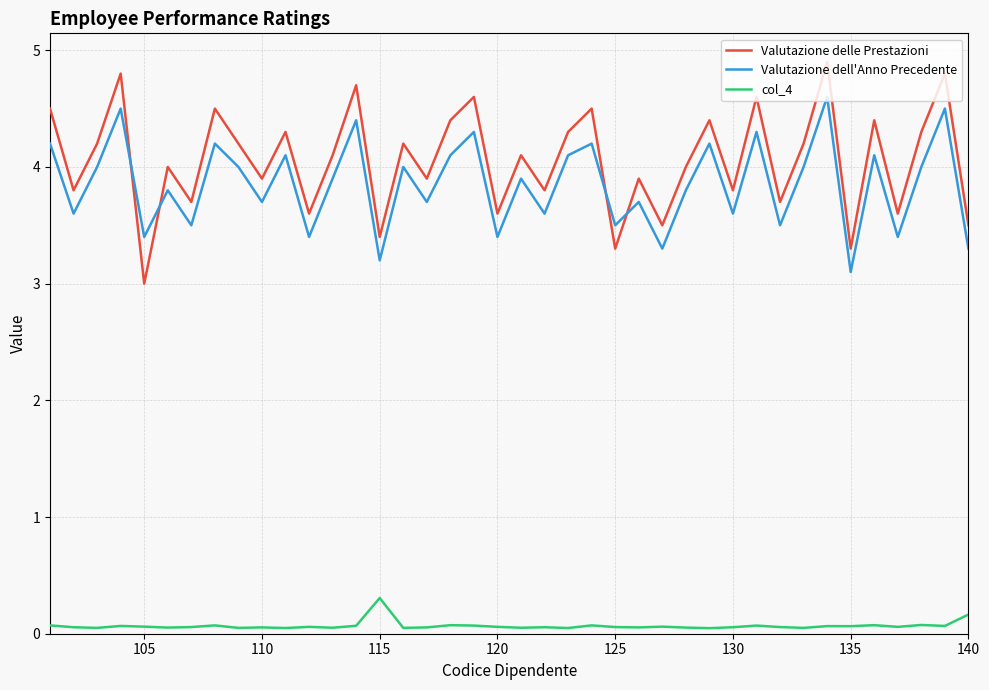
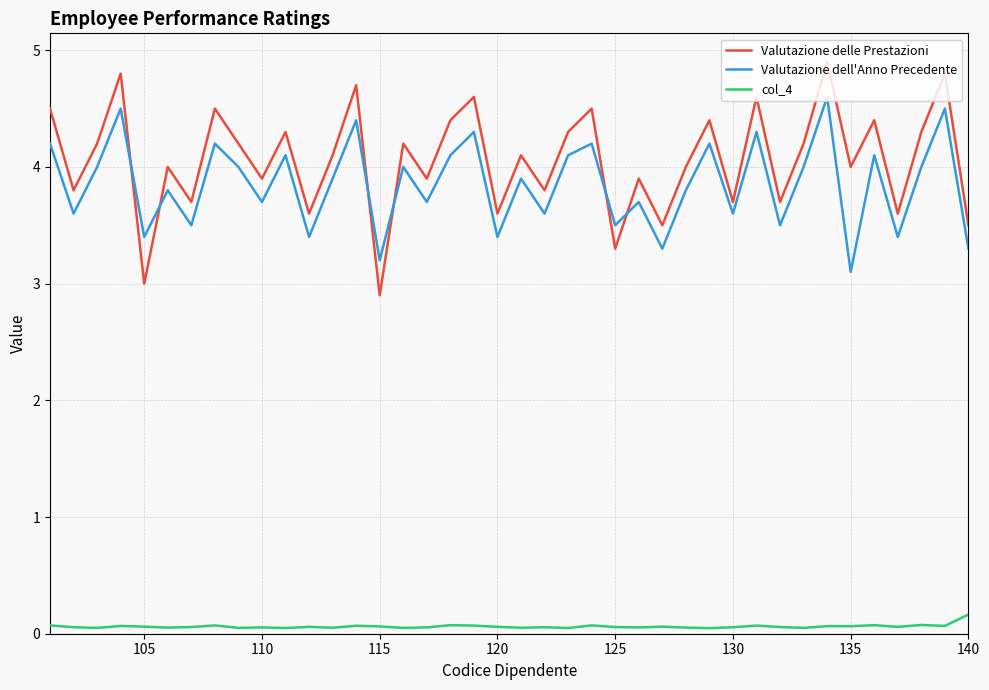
  {
    "Valutazione delle Prestazioni": {
      "105": 3.0,
      "110": 3.9,
-     "115": 3.4,
+     "115": 2.9,
      "120": 3.6,
      "125": 3.3,
-     "130": 3.8,
-     "135": 3.3,
+     "130": 3.7,
+     "135": 4.0,
      "140": 3.5
    },
    "Valutazione dell'Anno Precedente": {
      "105": 3.40,
      "110": 3.70,
      "115": 3.20,
      "120": 3.40,
      "125": 3.50,
      "130": 3.60,
      "135": 3.10,
      "140": 3.30
    },
    "col_4": {
      "105": 0.06,
      "110": 0.05,
-     "115": 0.31,
+     "115": 0.06,
      "120": 0.06,
      "125": 0.06,
      "130": 0.06,
      "135": 0.06,
      "140": 0.16
    }
  }
